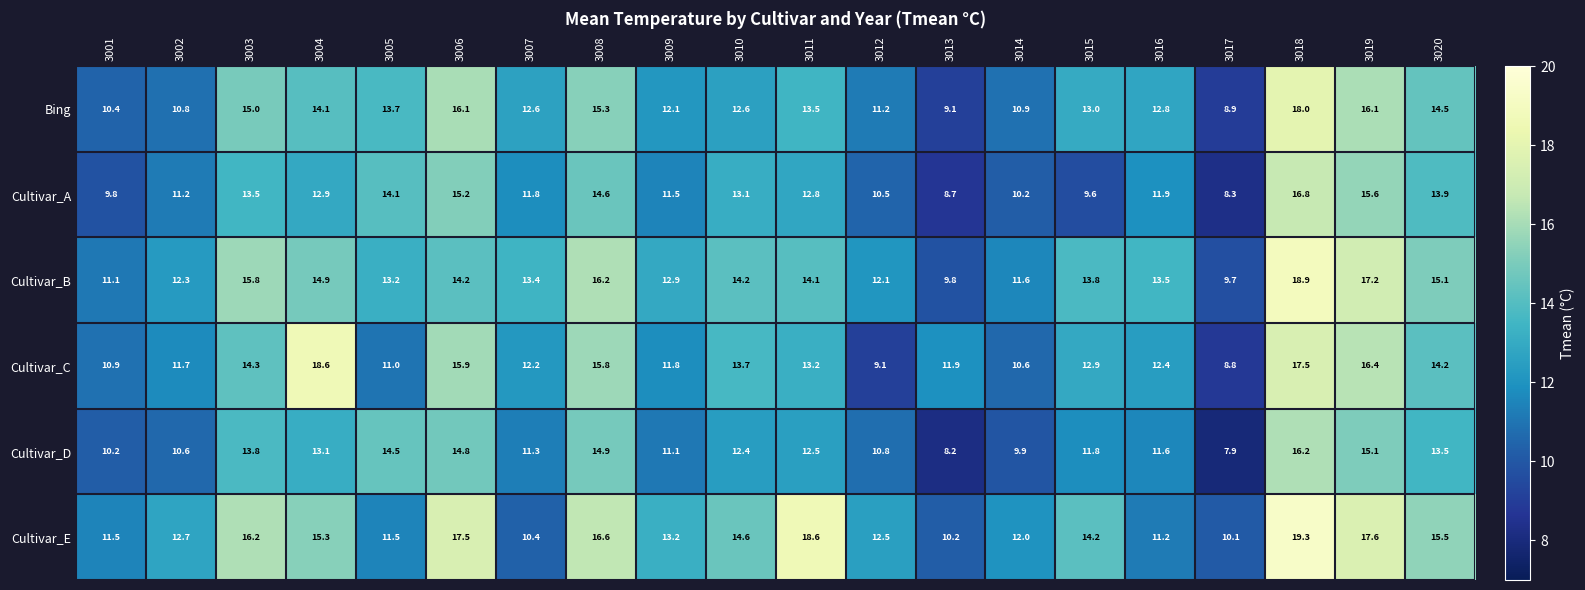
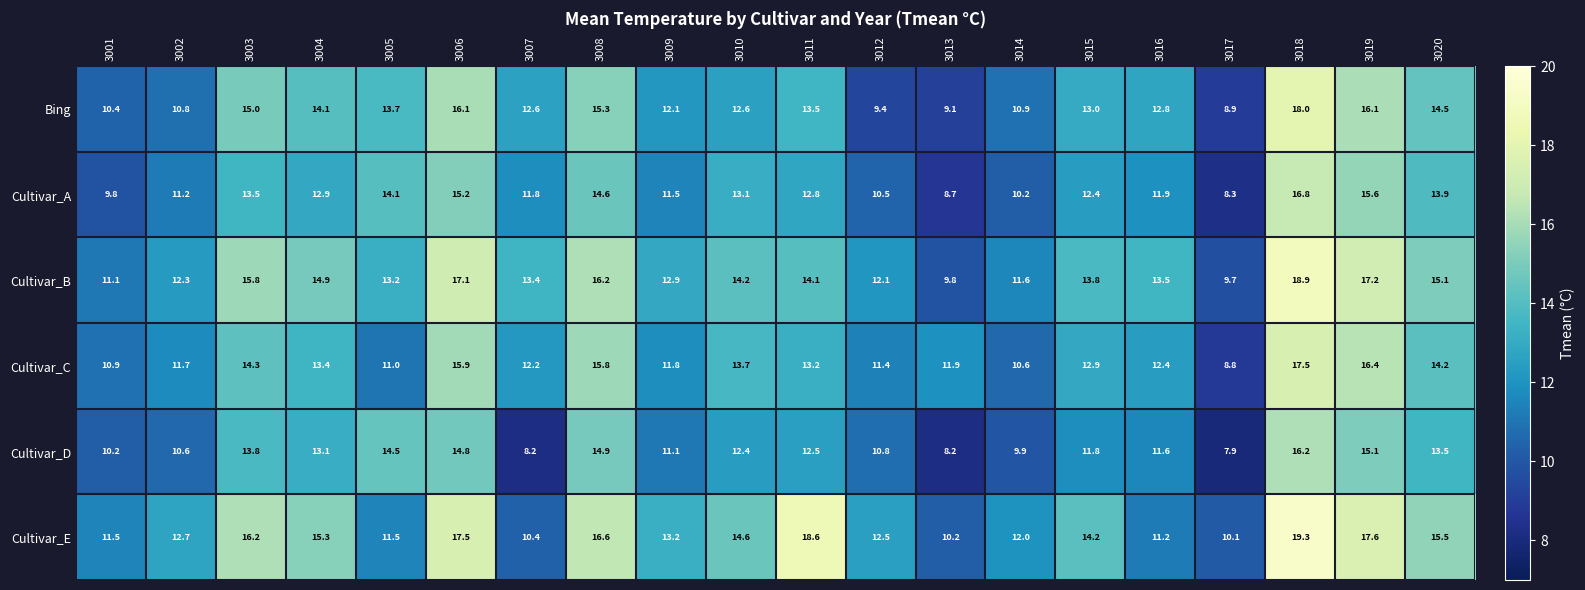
  {
    "Bing": {
      "3001": 10.4,
      "3002": 10.8,
      "3003": 15.0,
      "3004": 14.1,
      "3005": 13.7,
      "3006": 16.1,
      "3007": 12.6,
      "3008": 15.3,
      "3009": 12.1,
      "3010": 12.6,
      "3011": 13.5,
-     "3012": 11.2,
+     "3012": 9.4,
      "3013": 9.1,
      "3014": 10.9,
      "3015": 13.0,
      "3016": 12.8,
      "3017": 8.9,
      "3018": 18.0,
      "3019": 16.1,
      "3020": 14.5
    },
    "Cultivar_A": {
      "3001": 9.8,
      "3002": 11.2,
      "3003": 13.5,
      "3004": 12.9,
      "3005": 14.1,
      "3006": 15.2,
      "3007": 11.8,
      "3008": 14.6,
      "3009": 11.5,
      "3010": 13.1,
      "3011": 12.8,
      "3012": 10.5,
      "3013": 8.7,
      "3014": 10.2,
-     "3015": 9.6,
+     "3015": 12.4,
      "3016": 11.9,
      "3017": 8.3,
      "3018": 16.8,
      "3019": 15.6,
      "3020": 13.9
    },
    "Cultivar_B": {
      "3001": 11.1,
      "3002": 12.3,
      "3003": 15.8,
      "3004": 14.9,
      "3005": 13.2,
-     "3006": 14.2,
+     "3006": 17.1,
      "3007": 13.4,
      "3008": 16.2,
      "3009": 12.9,
      "3010": 14.2,
      "3011": 14.1,
      "3012": 12.1,
      "3013": 9.8,
      "3014": 11.6,
      "3015": 13.8,
      "3016": 13.5,
      "3017": 9.7,
      "3018": 18.9,
      "3019": 17.2,
      "3020": 15.1
    },
    "Cultivar_C": {
      "3001": 10.9,
      "3002": 11.7,
      "3003": 14.3,
-     "3004": 18.6,
+     "3004": 13.4,
      "3005": 11.0,
      "3006": 15.9,
      "3007": 12.2,
      "3008": 15.8,
      "3009": 11.8,
      "3010": 13.7,
      "3011": 13.2,
-     "3012": 9.1,
+     "3012": 11.4,
      "3013": 11.9,
      "3014": 10.6,
      "3015": 12.9,
      "3016": 12.4,
      "3017": 8.8,
      "3018": 17.5,
      "3019": 16.4,
      "3020": 14.2
    },
    "Cultivar_D": {
      "3001": 10.2,
      "3002": 10.6,
      "3003": 13.8,
      "3004": 13.1,
      "3005": 14.5,
      "3006": 14.8,
-     "3007": 11.3,
+     "3007": 8.2,
      "3008": 14.9,
      "3009": 11.1,
      "3010": 12.4,
      "3011": 12.5,
      "3012": 10.8,
      "3013": 8.2,
      "3014": 9.9,
      "3015": 11.8,
      "3016": 11.6,
      "3017": 7.9,
      "3018": 16.2,
      "3019": 15.1,
      "3020": 13.5
    },
    "Cultivar_E": {
      "3001": 11.5,
      "3002": 12.7,
      "3003": 16.2,
      "3004": 15.3,
      "3005": 11.5,
      "3006": 17.5,
      "3007": 10.4,
      "3008": 16.6,
      "3009": 13.2,
      "3010": 14.6,
      "3011": 18.6,
      "3012": 12.5,
      "3013": 10.2,
      "3014": 12.0,
      "3015": 14.2,
      "3016": 11.2,
      "3017": 10.1,
      "3018": 19.3,
      "3019": 17.6,
      "3020": 15.5
    }
  }
